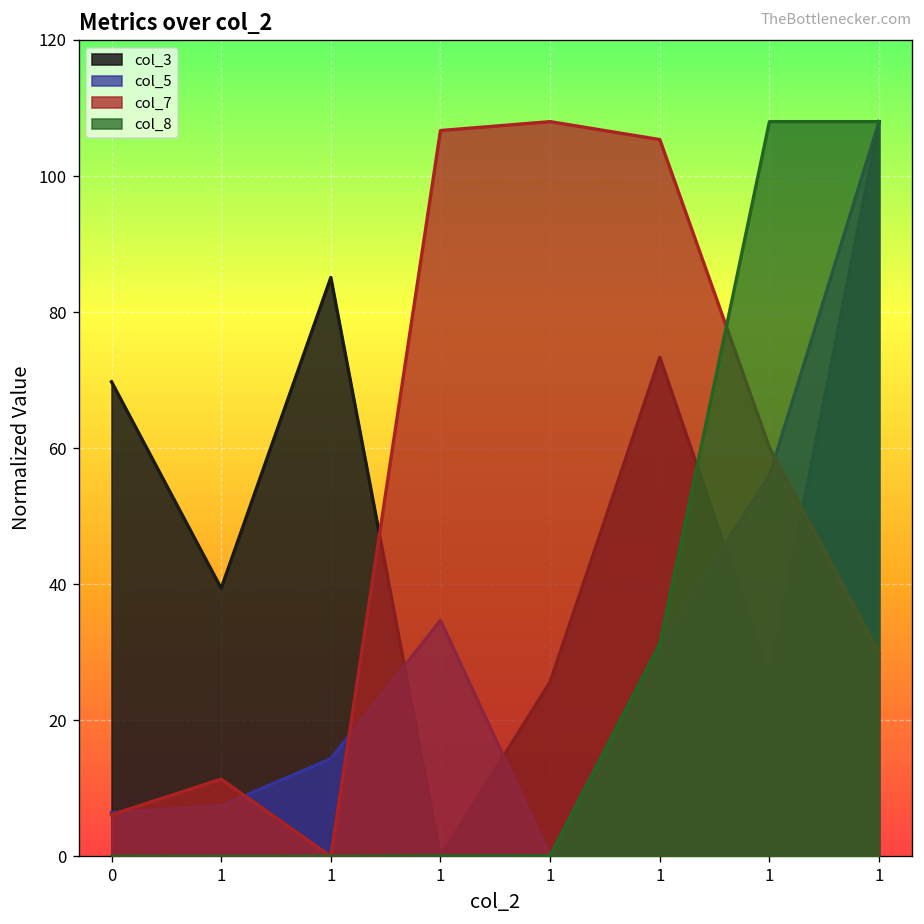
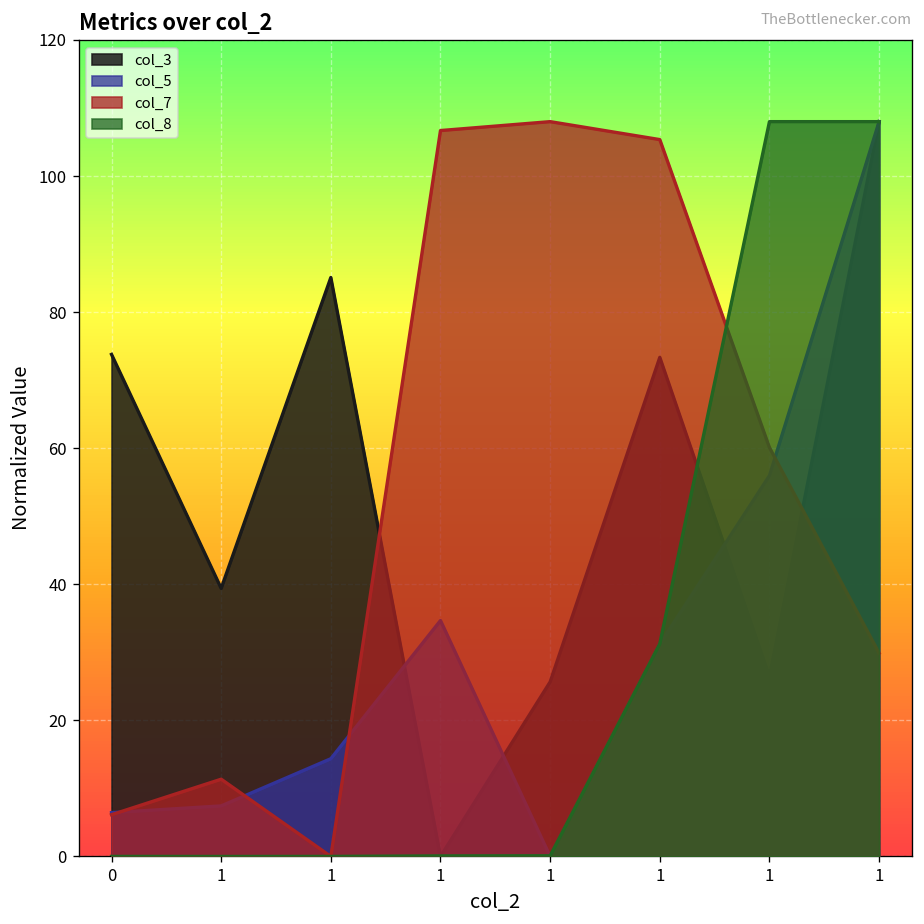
  {
    "col_3": {
-     "0": 70
+     "0": 74
    },
    "col_8": {
      "0": 0
    }
  }
